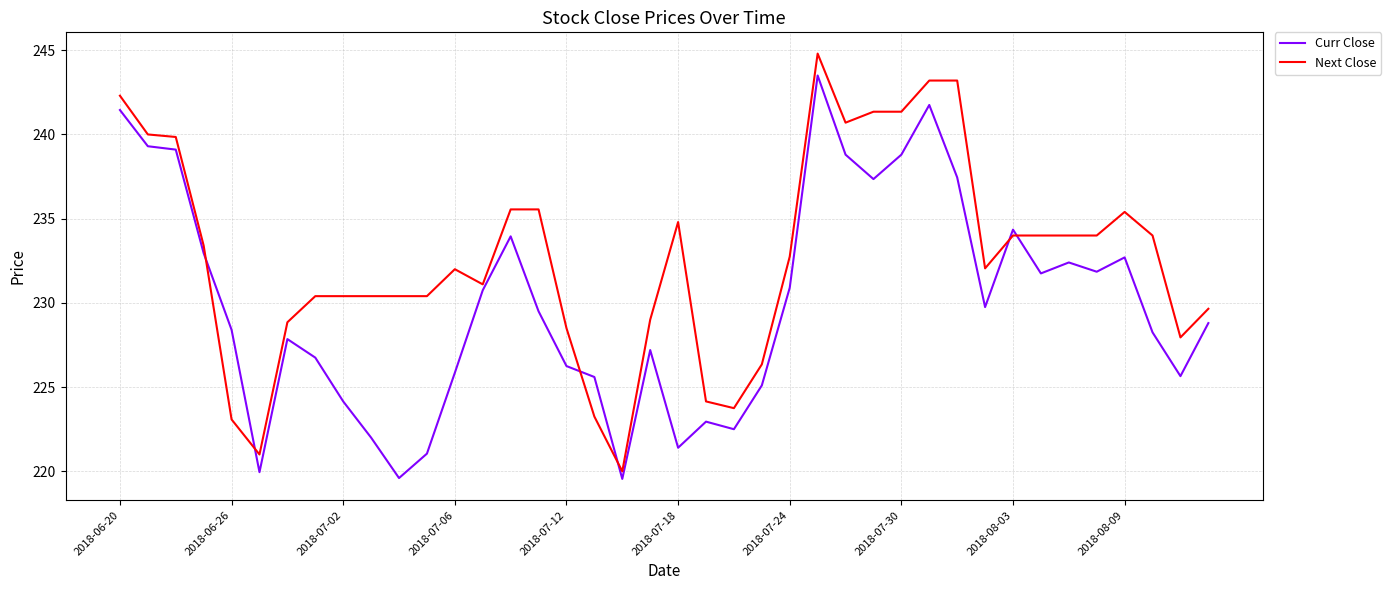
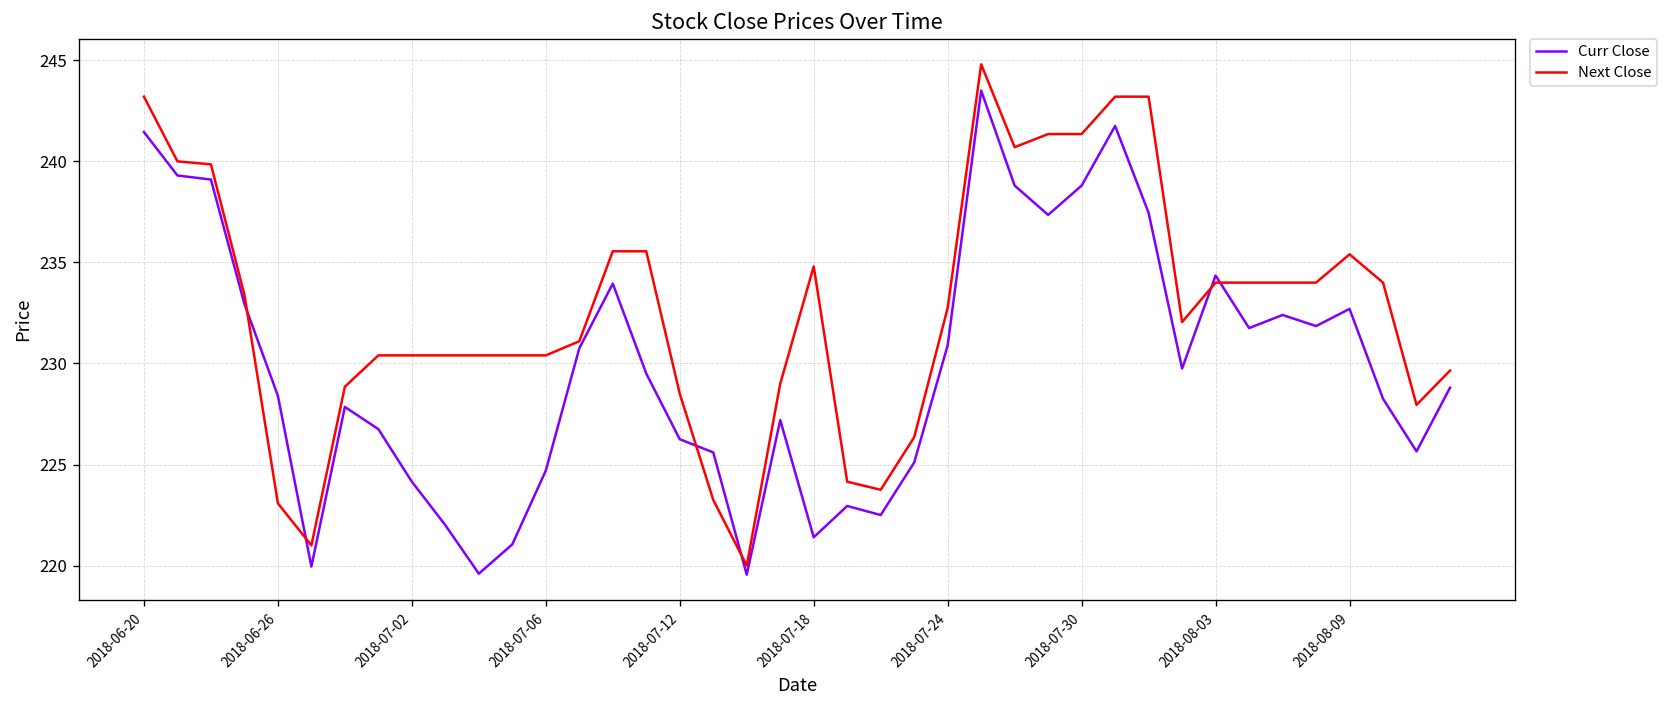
  {
    "Curr Close": {
      "2018-06-20": 241.5,
      "2018-06-26": 228.4,
      "2018-07-02": 224.2,
-     "2018-07-06": 225.9,
+     "2018-07-06": 224.7,
      "2018-07-12": 226.3,
      "2018-07-18": 221.4,
      "2018-07-24": 230.9,
      "2018-07-30": 238.8,
      "2018-08-03": 234.4,
      "2018-08-09": 232.7
    },
    "Next Close": {
-     "2018-06-20": 242.3,
+     "2018-06-20": 243.2,
      "2018-06-26": 223.1,
      "2018-07-02": 230.4,
-     "2018-07-06": 232.0,
+     "2018-07-06": 230.4,
      "2018-07-12": 228.5,
      "2018-07-18": 234.8,
      "2018-07-24": 232.8,
      "2018-07-30": 241.4,
      "2018-08-03": 234.0,
      "2018-08-09": 235.4
    }
  }
